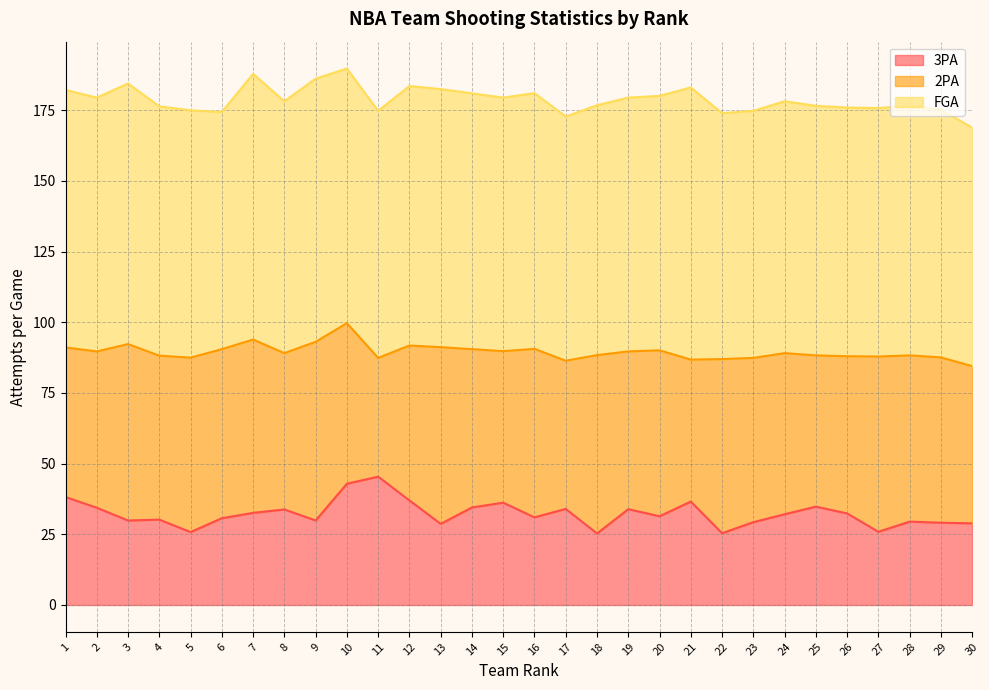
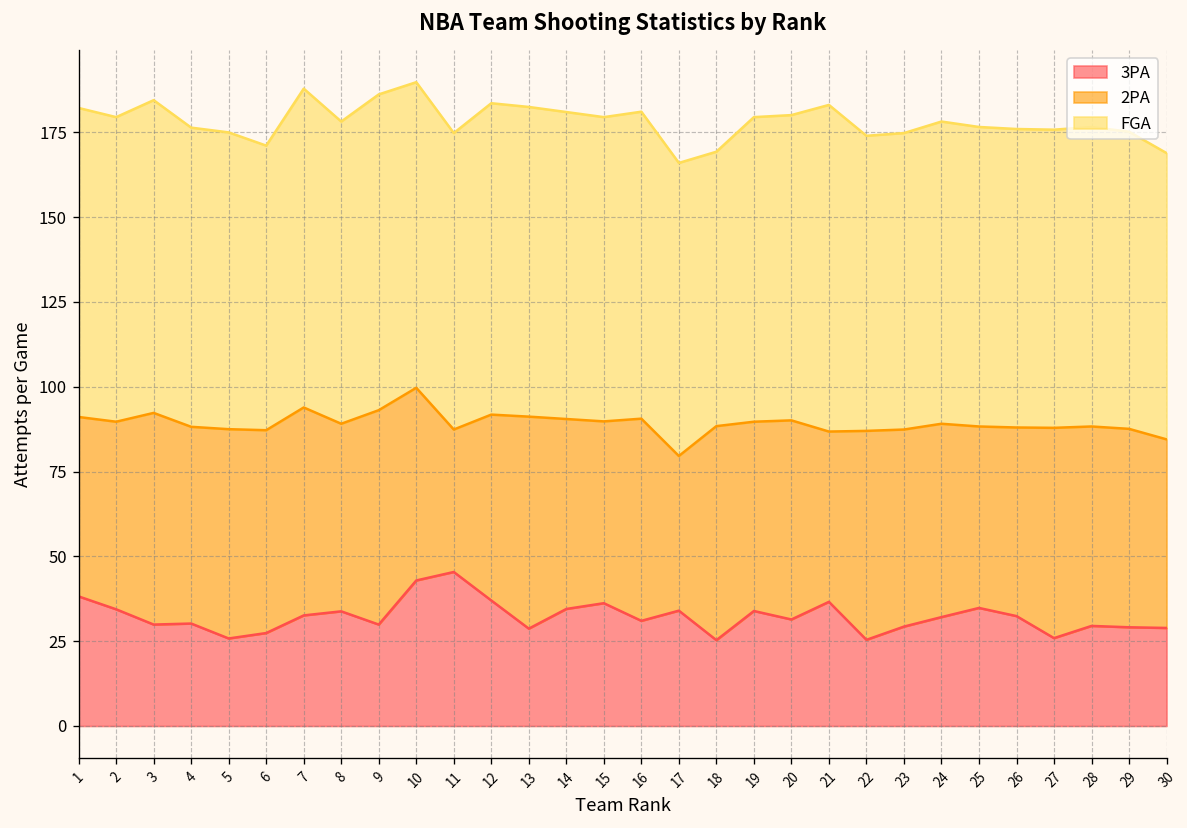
  {
    "3PA": {
      "1": 38,
      "2": 34,
      "3": 30,
      "4": 30,
      "5": 26,
-     "6": 31,
+     "6": 27,
      "7": 33,
      "8": 34,
      "9": 30,
      "10": 43,
      "11": 45,
      "12": 37,
      "13": 29,
      "14": 35,
      "15": 36,
      "16": 31,
      "17": 34,
      "18": 25,
      "19": 34,
      "20": 31,
      "21": 37,
      "22": 25,
      "23": 29,
      "24": 32,
      "25": 35,
      "26": 32,
      "27": 26,
      "28": 30,
      "29": 29,
      "30": 29
    },
    "2PA": {
      "1": 53,
      "2": 55,
      "3": 62,
      "4": 58,
      "5": 62,
      "6": 60,
      "7": 61,
      "8": 55,
      "9": 63,
      "10": 57,
      "11": 42,
      "12": 55,
      "13": 63,
      "14": 56,
      "15": 54,
      "16": 60,
-     "17": 52,
+     "17": 46,
      "18": 63,
      "19": 56,
      "20": 59,
      "21": 50,
      "22": 62,
      "23": 58,
      "24": 57,
      "25": 54,
      "26": 56,
      "27": 62,
      "28": 59,
      "29": 58,
      "30": 56
    },
    "FGA": {
      "1": 91,
      "2": 90,
      "3": 92,
      "4": 88,
      "5": 88,
      "6": 84,
      "7": 94,
      "8": 89,
      "9": 93,
      "10": 90,
      "11": 87,
      "12": 92,
      "13": 91,
      "14": 91,
      "15": 90,
      "16": 91,
      "17": 86,
-     "18": 88,
+     "18": 81,
      "19": 90,
      "20": 90,
      "21": 96,
      "22": 87,
      "23": 87,
      "24": 89,
      "25": 88,
      "26": 88,
      "27": 88,
      "30": 84
    }
  }
